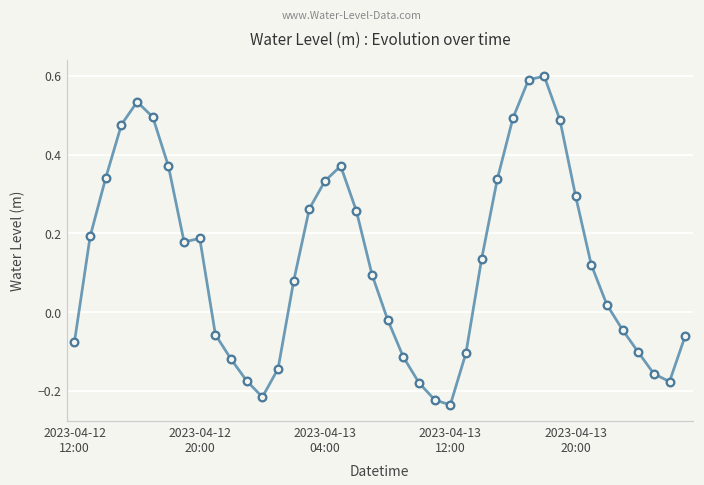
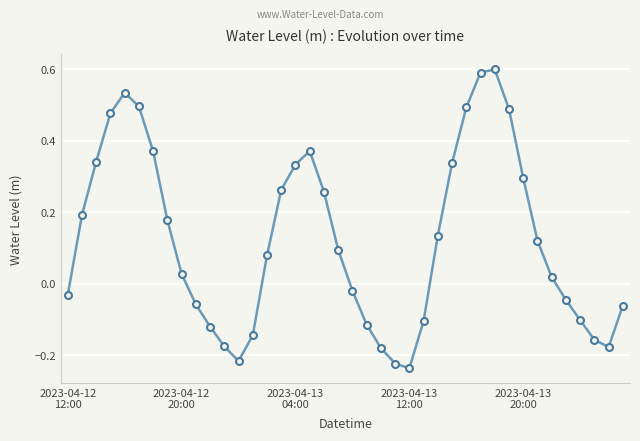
  {
-   "2023-04-12 12:00": -0.08,
-   "2023-04-12 20:00": 0.19,
+   "2023-04-12 12:00": -0.03,
+   "2023-04-12 20:00": 0.03,
    "2023-04-13 04:00": 0.33,
    "2023-04-13 12:00": -0.24,
    "2023-04-13 20:00": 0.30
  }
